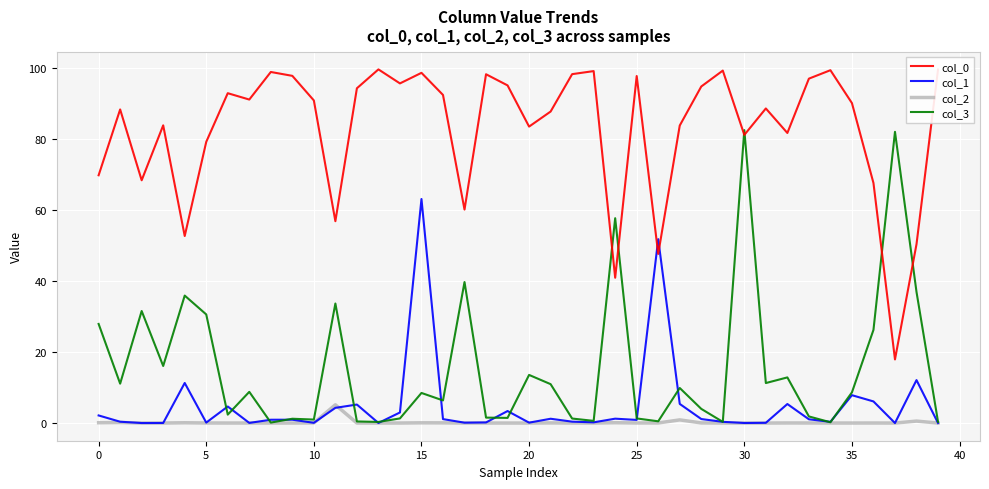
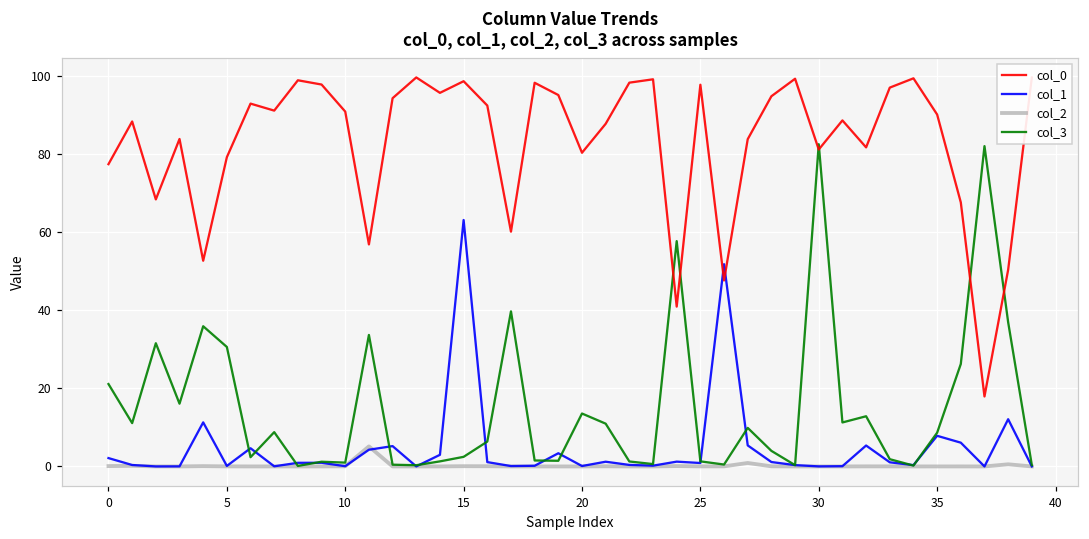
  {
    "col_0": {
-     "0": 70,
+     "0": 77,
      "5": 79,
      "10": 91,
      "15": 99,
-     "20": 84,
+     "20": 80,
      "25": 98,
      "30": 81,
      "35": 90
    },
    "col_1": {
      "0": 2,
      "15": 63,
      "35": 8
    },
    "col_2": {
      "0": 0,
      "15": 0,
      "25": 0,
      "35": 0
    },
    "col_3": {
-     "0": 28,
+     "0": 21,
      "5": 31,
      "10": 1,
-     "15": 8,
+     "15": 2,
      "20": 14,
      "30": 83,
      "35": 9
    }
  }
